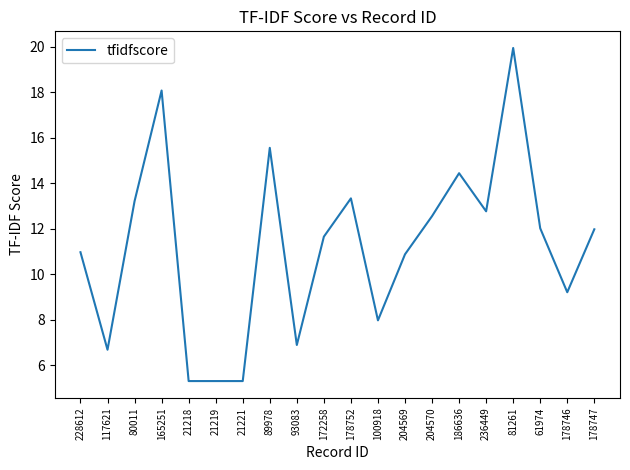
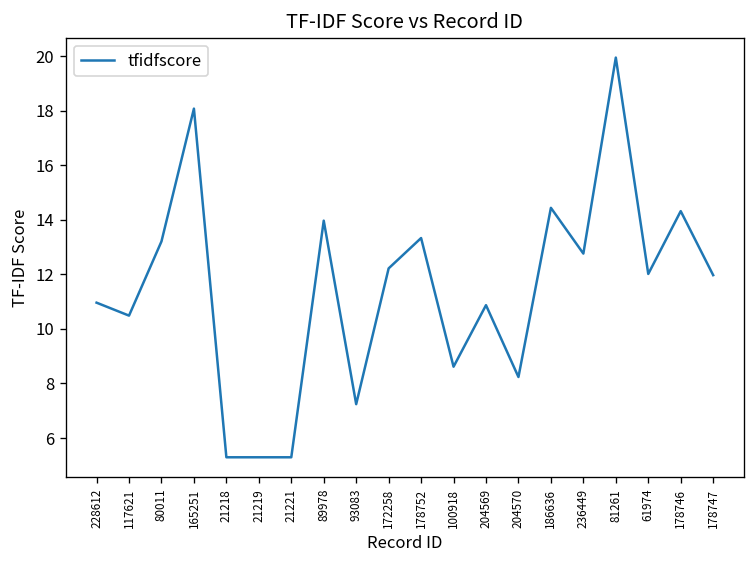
  {
    "228612": 11.0,
-   "117621": 6.7,
+   "117621": 10.5,
    "80011": 13.2,
    "165251": 18.1,
    "21218": 5.3,
    "21219": 5.3,
    "21221": 5.3,
-   "89978": 15.6,
-   "93083": 6.9,
-   "172258": 11.6,
+   "89978": 14.0,
+   "93083": 7.2,
+   "172258": 12.2,
    "178752": 13.3,
-   "100918": 8.0,
+   "100918": 8.6,
    "204569": 10.9,
-   "204570": 12.5,
+   "204570": 8.2,
    "186636": 14.4,
    "236449": 12.8,
    "81261": 19.9,
    "61974": 12.0,
-   "178746": 9.2,
+   "178746": 14.3,
    "178747": 12.0
  }
